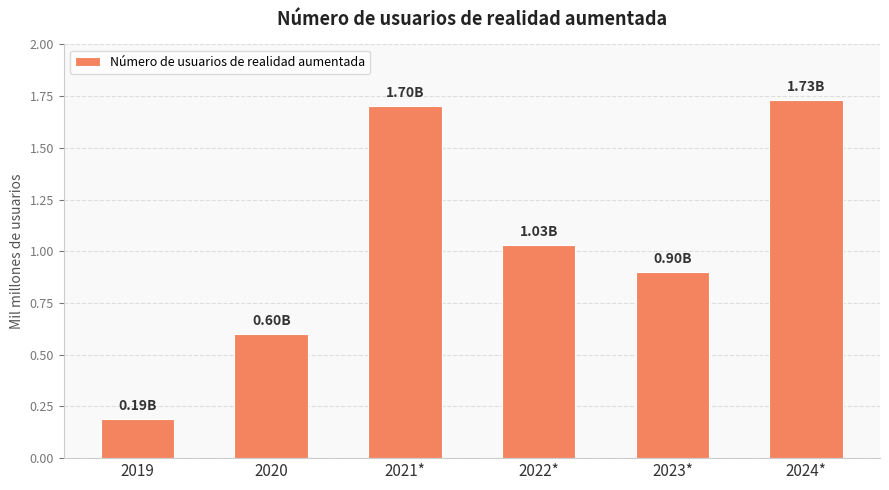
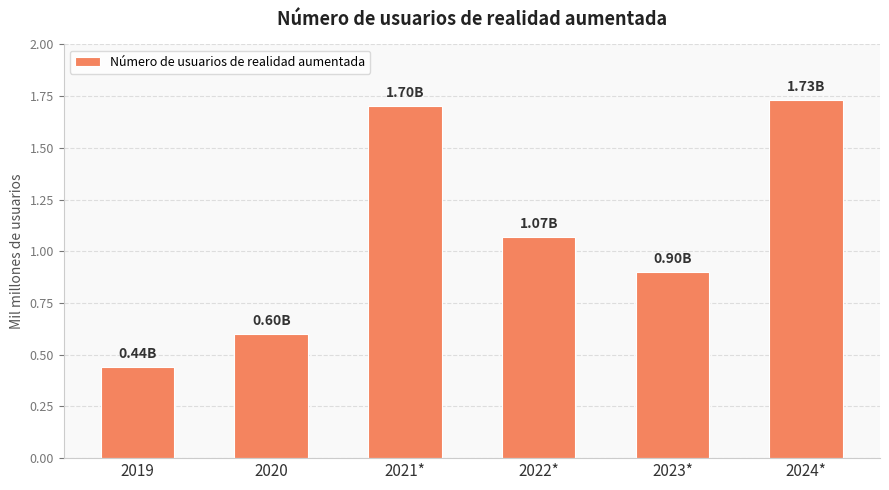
  {
-   "2019": "0.19B",
+   "2019": "0.44B",
    "2020": "0.60B",
    "2021*": "1.70B",
-   "2022*": "1.03B",
+   "2022*": "1.07B",
    "2023*": "0.90B",
    "2024*": "1.73B"
  }
